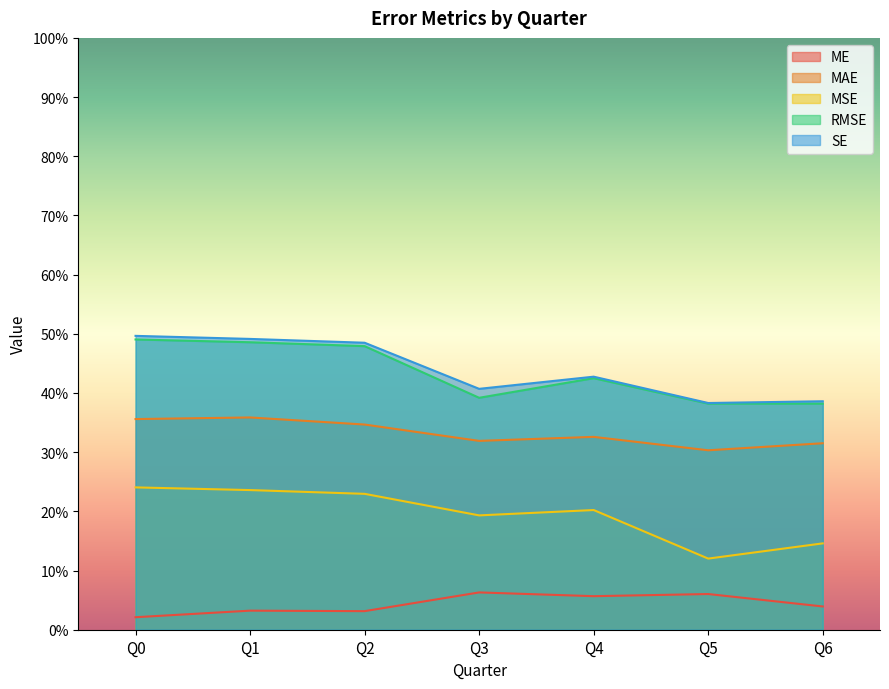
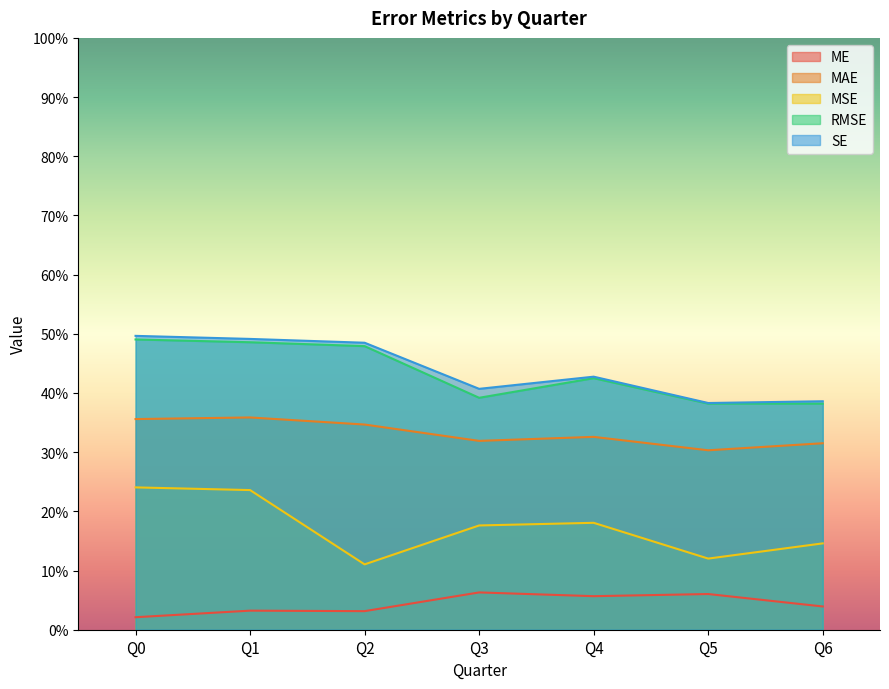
  {
    "MSE": {
      "Q0": "24%",
      "Q1": "24%",
-     "Q2": "23%",
-     "Q3": "19%",
-     "Q4": "20%",
+     "Q2": "11%",
+     "Q3": "18%",
+     "Q4": "18%",
      "Q5": "12%",
      "Q6": "15%"
    },
    "RMSE": {
      "Q0": "49%",
      "Q1": "49%",
      "Q2": "48%",
      "Q3": "39%"
    },
    "SE": {
      "Q0": "50%",
      "Q1": "49%",
      "Q2": "48%",
      "Q3": "41%"
    }
  }
